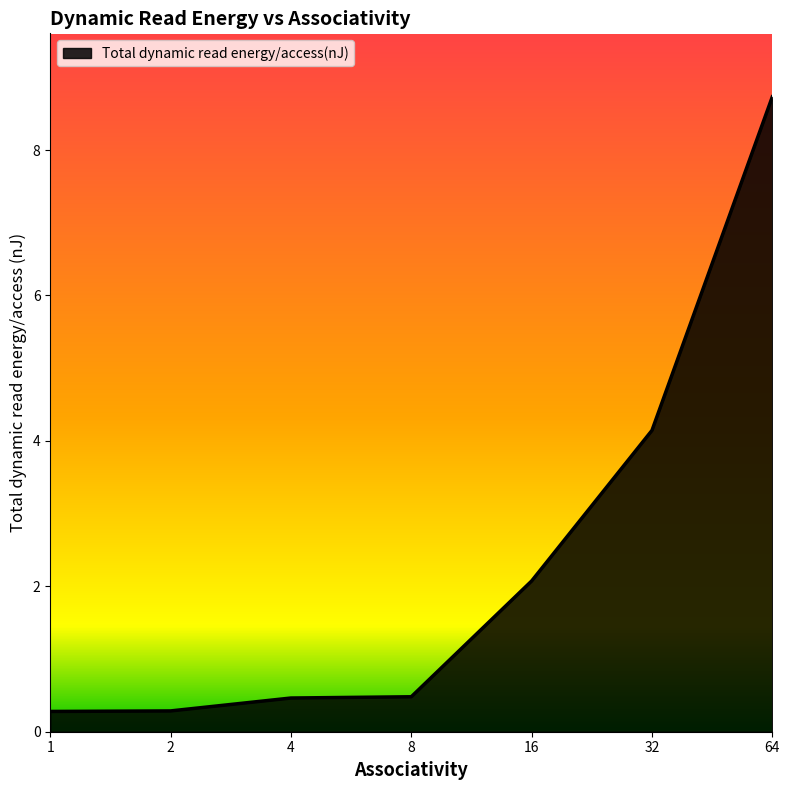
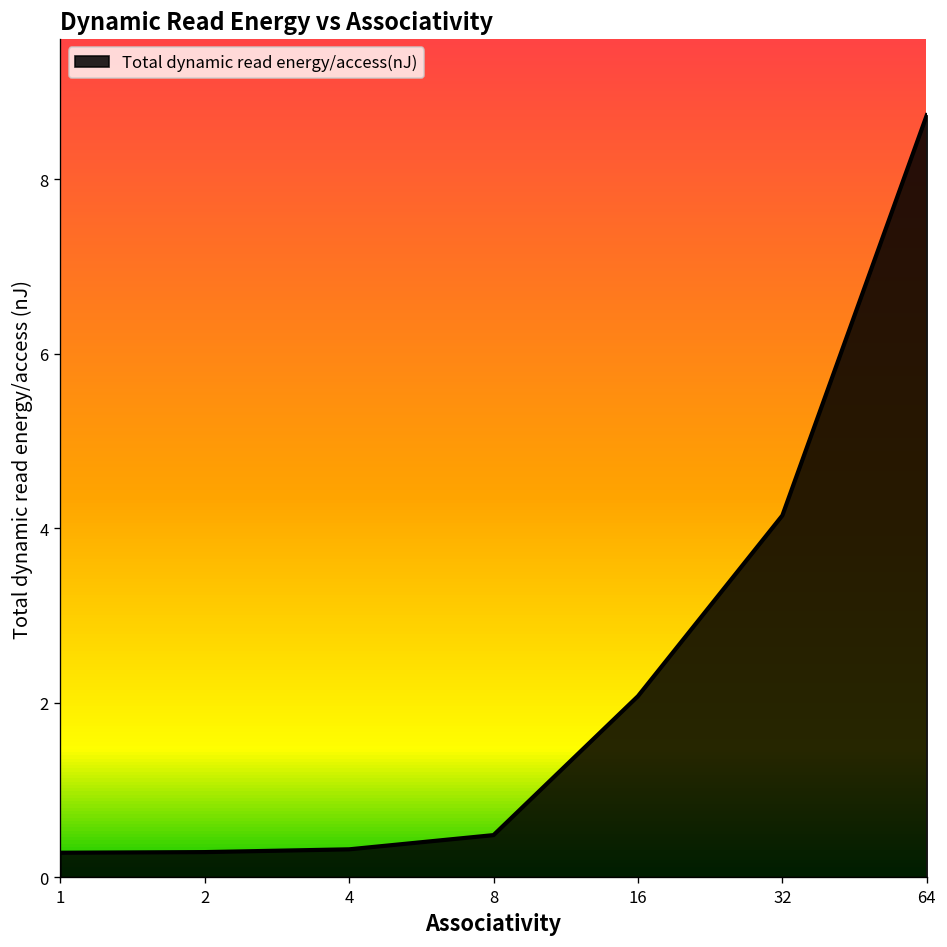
  {
    "1": 0.3,
    "2": 0.3,
-   "4": 0.5,
+   "4": 0.3,
    "8": 0.5,
    "16": 2.1,
    "32": 4.1,
    "64": 8.7
  }
